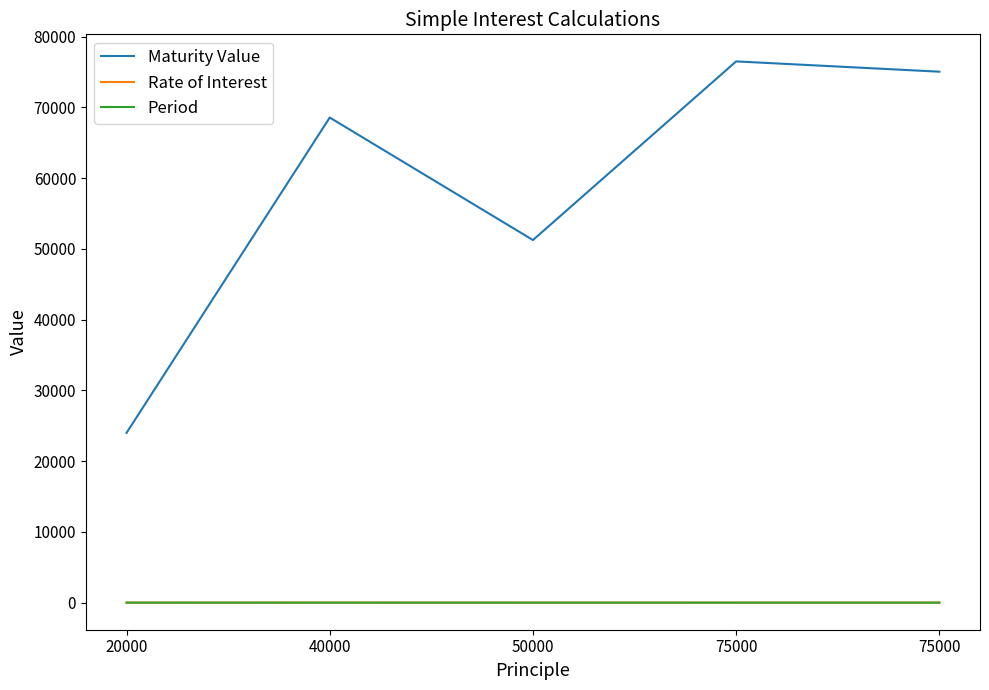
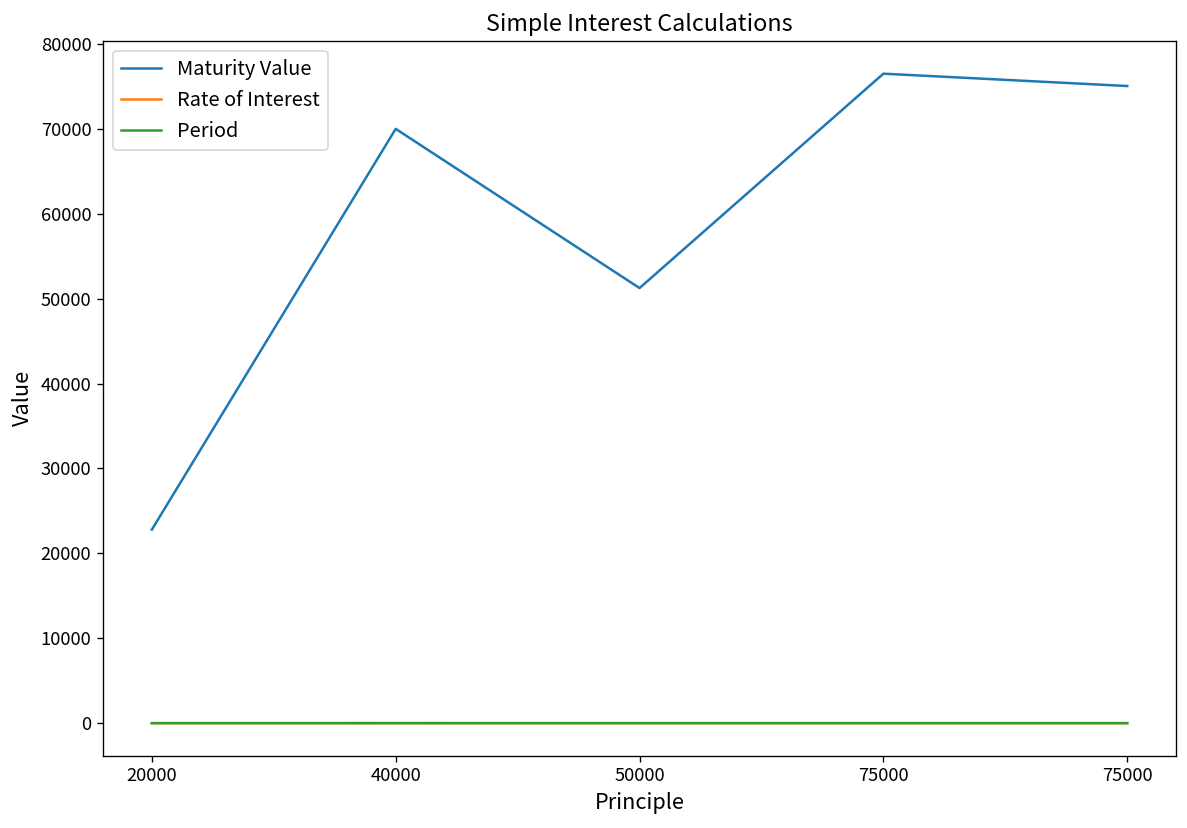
  {
    "Maturity Value": {
-     "20000": 24000,
-     "40000": 69000,
+     "20000": 23000,
+     "40000": 70000,
      "50000": 51000
    },
    "Period": {
      "20000": 0,
      "40000": 0,
      "50000": 0
    }
  }
